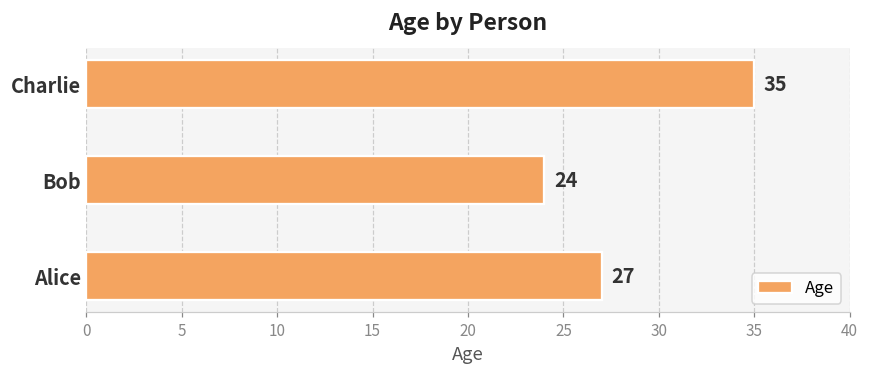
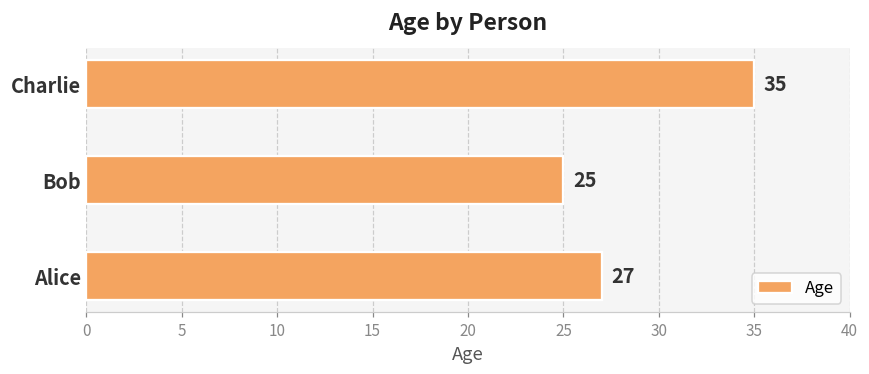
  {
    "Charlie": 35,
-   "Bob": 24,
+   "Bob": 25,
    "Alice": 27
  }
